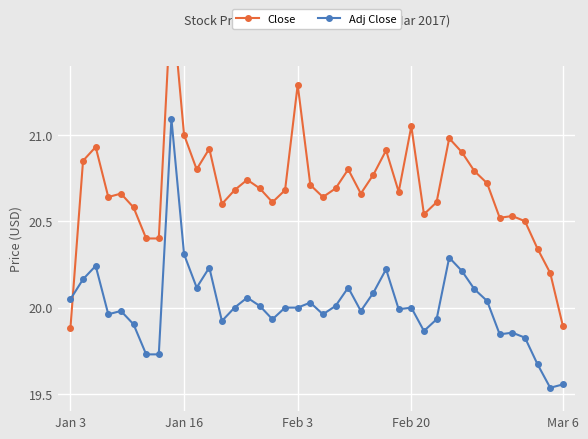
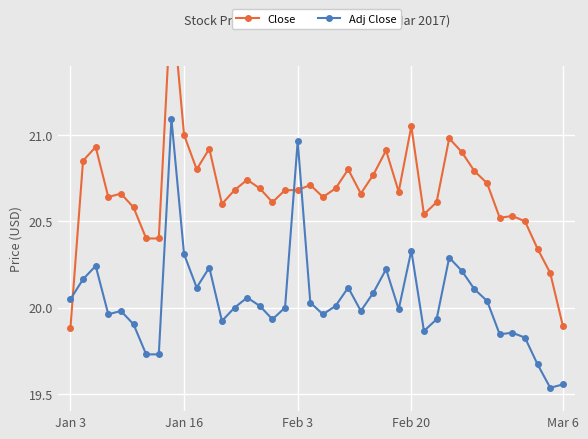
  {
    "Close": {
      "Jan 3": 19.88,
      "Jan 16": 21.00,
-     "Feb 3": 21.29,
+     "Feb 3": 20.68,
      "Feb 20": 21.05,
      "Mar 6": 19.89
    },
    "Adj Close": {
      "Jan 3": 20.05,
      "Jan 16": 20.31,
-     "Feb 3": 20.00,
-     "Feb 20": 20.00,
+     "Feb 3": 20.96,
+     "Feb 20": 20.33,
      "Mar 6": 19.55
    }
  }
